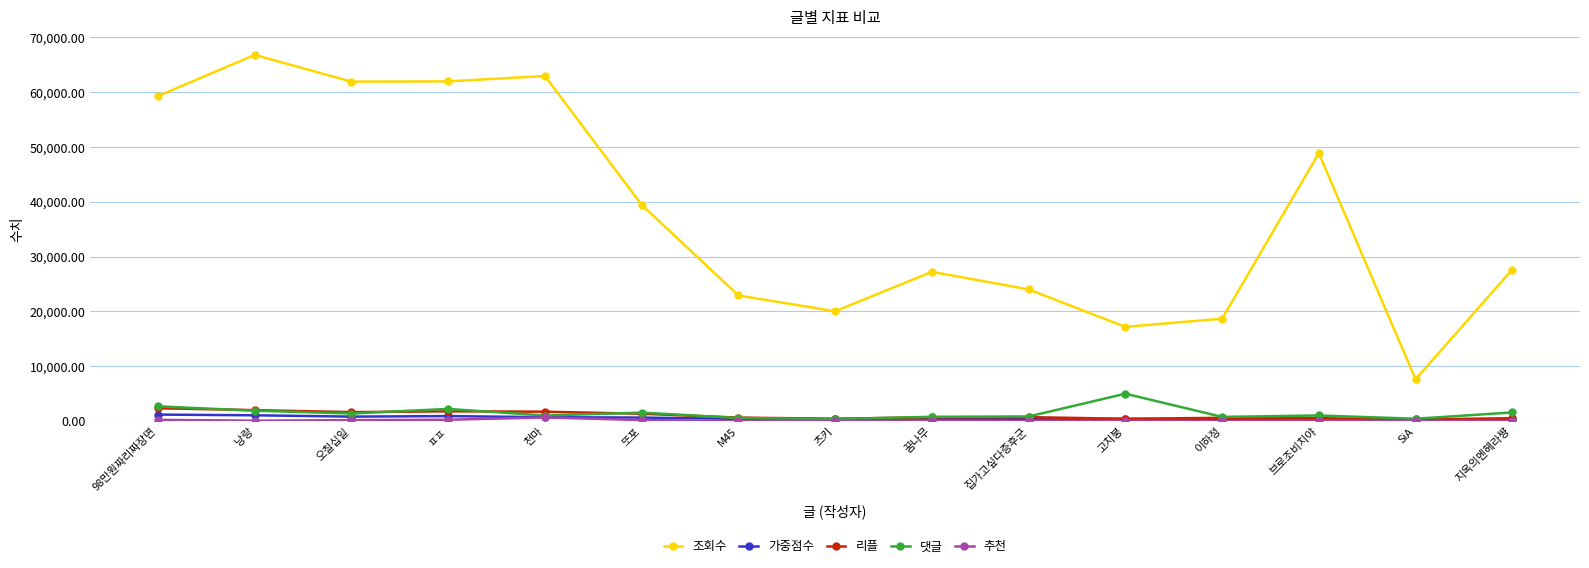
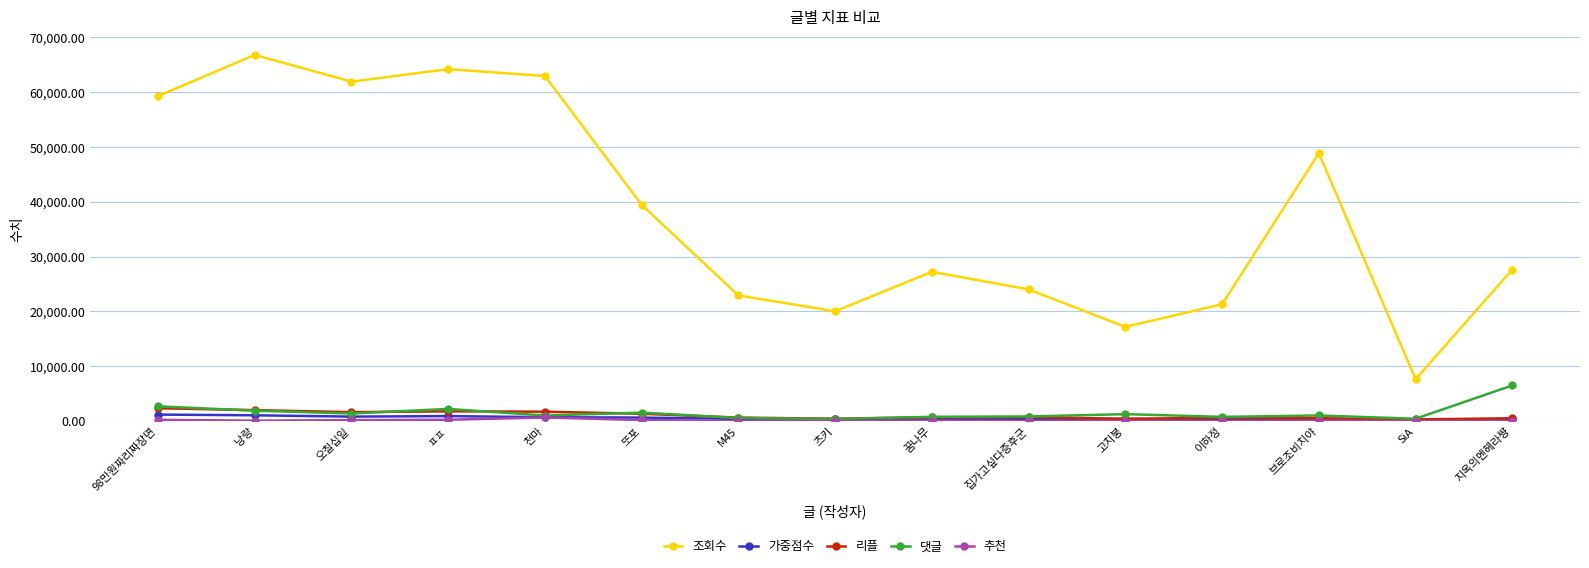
  {
    "조회수": {
      "98만원짜리짜장면": "59,000",
      "낭랑": "67,000",
      "오칠십일": "62,000",
-     "ㅍㅍ": "62,000",
+     "ㅍㅍ": "64,000",
      "천마": "63,000",
      "또포": "39,000",
      "M45": "23,000",
      "츠키": "20,000",
      "꿈나무": "27,000",
      "집가고싶다증후군": "24,000",
      "고치붕": "17,000",
-     "이하정": "19,000",
+     "이하정": "21,000",
      "브로조비치야": "49,000",
      "SiA": "8,000",
      "지옥의멘헤라쨩": "28,000"
    },
    "가중점수": {
      "98만원짜리짜장면": "1,000",
      "낭랑": "1,000",
      "오칠십일": "1,000",
      "ㅍㅍ": "1,000"
    },
    "리플": {
      "천마": "2,000"
    },
    "댓글": {
-     "고치붕": "5,000",
+     "고치붕": "1,000",
      "브로조비치야": "1,000",
-     "지옥의멘헤라쨩": "2,000"
+     "지옥의멘헤라쨩": "7,000"
    },
    "추천": {
      "98만원짜리짜장면": "0",
      "낭랑": "0",
      "오칠십일": "0",
      "ㅍㅍ": "0"
    }
  }
